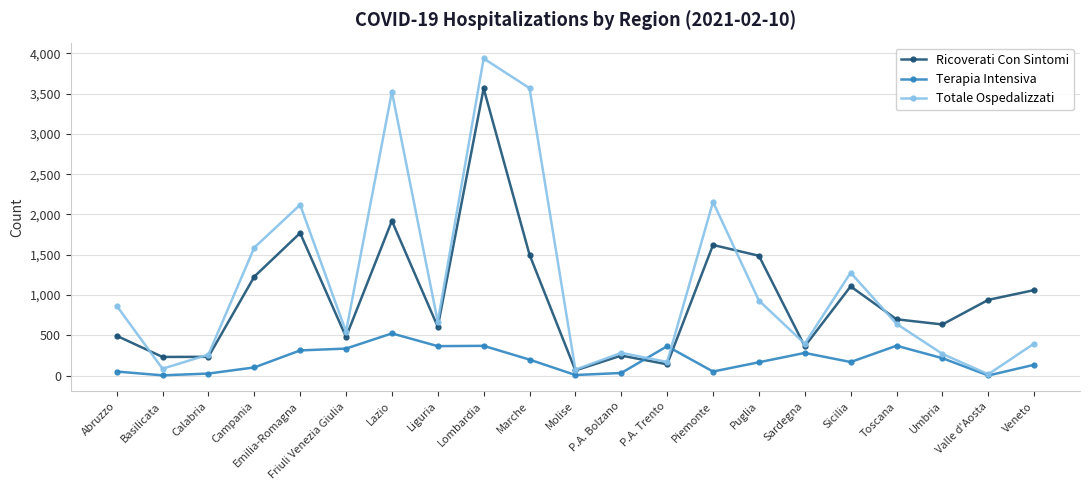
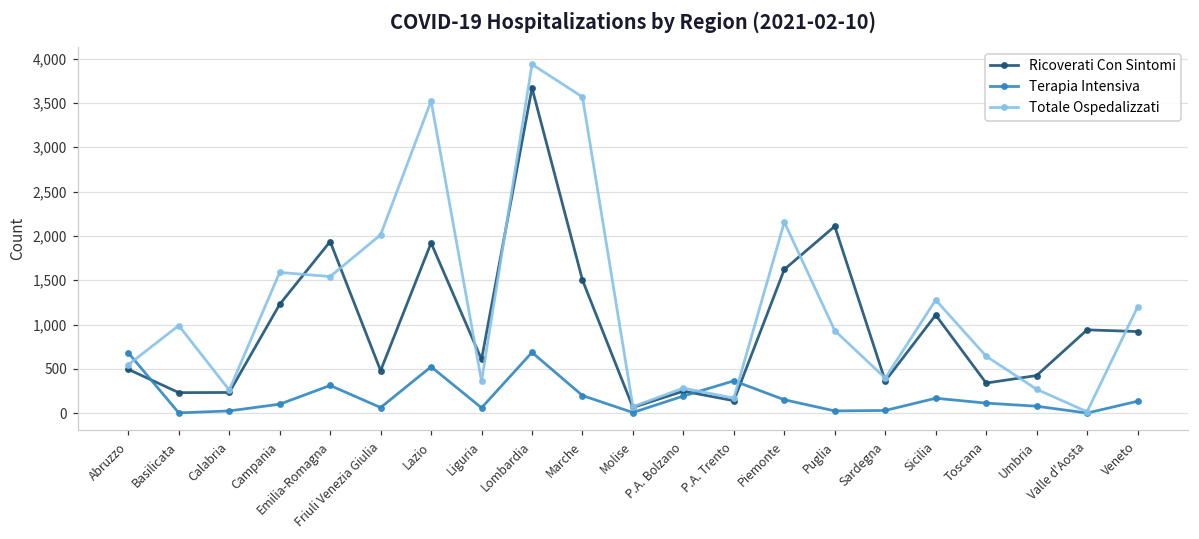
  {
    "Ricoverati Con Sintomi": {
      "Abruzzo": "500",
      "Basilicata": "200",
      "Campania": "1,200",
-     "Emilia-Romagna": "1,800",
+     "Emilia-Romagna": "1,900",
      "Friuli Venezia Giulia": "500",
      "Lazio": "1,900",
      "Liguria": "600",
-     "Lombardia": "3,600",
+     "Lombardia": "3,700",
      "Marche": "1,500",
      "P.A. Bolzano": "300",
      "Piemonte": "1,600",
-     "Puglia": "1,500",
+     "Puglia": "2,100",
      "Sardegna": "400",
      "Sicilia": "1,100",
-     "Toscana": "700",
-     "Umbria": "600",
+     "Toscana": "300",
+     "Umbria": "400",
      "Valle d'Aosta": "900",
-     "Veneto": "1,100"
+     "Veneto": "900"
    },
    "Terapia Intensiva": {
-     "Abruzzo": "100",
+     "Abruzzo": "700",
      "Basilicata": "0",
      "Calabria": "0",
      "Campania": "100",
      "Emilia-Romagna": "300",
-     "Friuli Venezia Giulia": "300",
+     "Friuli Venezia Giulia": "100",
      "Lazio": "500",
-     "Liguria": "400",
-     "Lombardia": "400",
+     "Liguria": "100",
+     "Lombardia": "700",
      "Marche": "200",
      "Molise": "0",
-     "P.A. Bolzano": "0",
+     "P.A. Bolzano": "200",
      "P.A. Trento": "400",
-     "Piemonte": "100",
-     "Puglia": "200",
-     "Sardegna": "300",
+     "Piemonte": "200",
+     "Puglia": "0",
+     "Sardegna": "0",
      "Sicilia": "200",
-     "Toscana": "400",
-     "Umbria": "200",
+     "Toscana": "100",
+     "Umbria": "100",
      "Veneto": "100"
    },
    "Totale Ospedalizzati": {
-     "Abruzzo": "900",
-     "Basilicata": "100",
+     "Abruzzo": "500",
+     "Basilicata": "1,000",
      "Campania": "1,600",
-     "Emilia-Romagna": "2,100",
-     "Friuli Venezia Giulia": "500",
+     "Emilia-Romagna": "1,500",
+     "Friuli Venezia Giulia": "2,000",
      "Lazio": "3,500",
-     "Liguria": "700",
+     "Liguria": "400",
      "Lombardia": "3,900",
      "Marche": "3,600",
      "P.A. Bolzano": "300",
      "Piemonte": "2,200",
      "Puglia": "900",
      "Sardegna": "400",
      "Sicilia": "1,300",
      "Toscana": "600",
      "Umbria": "300",
-     "Veneto": "400"
+     "Veneto": "1,200"
    }
  }
